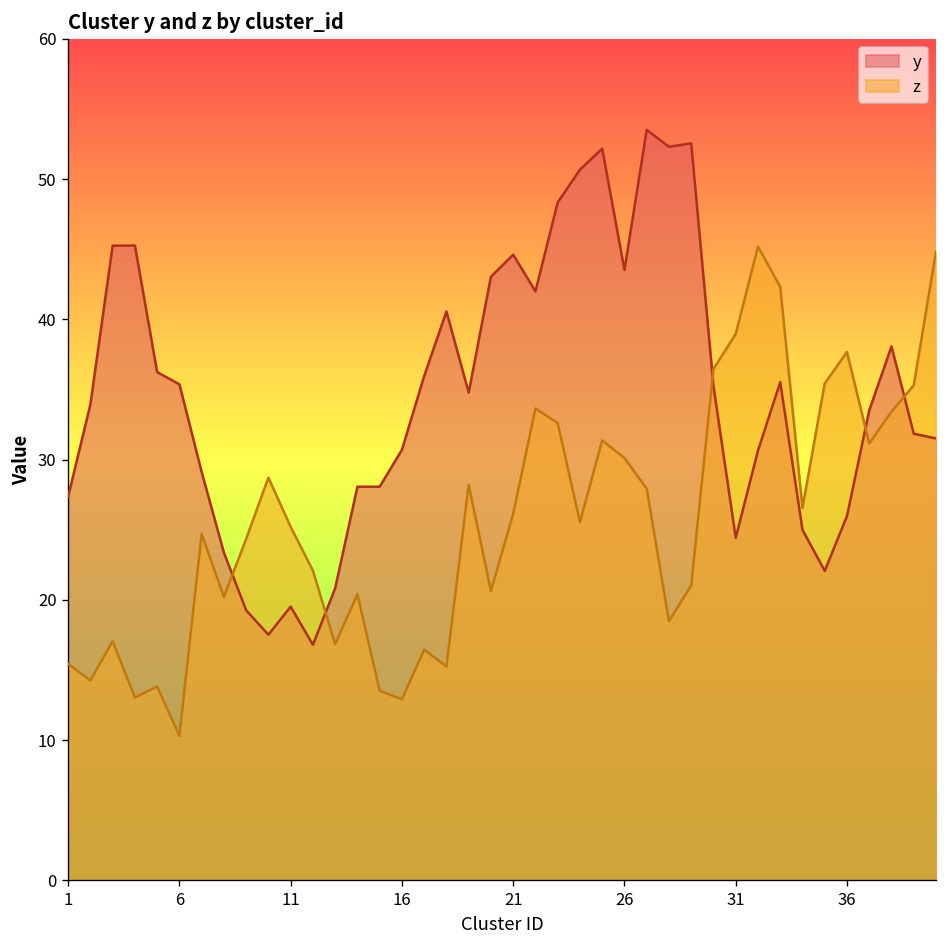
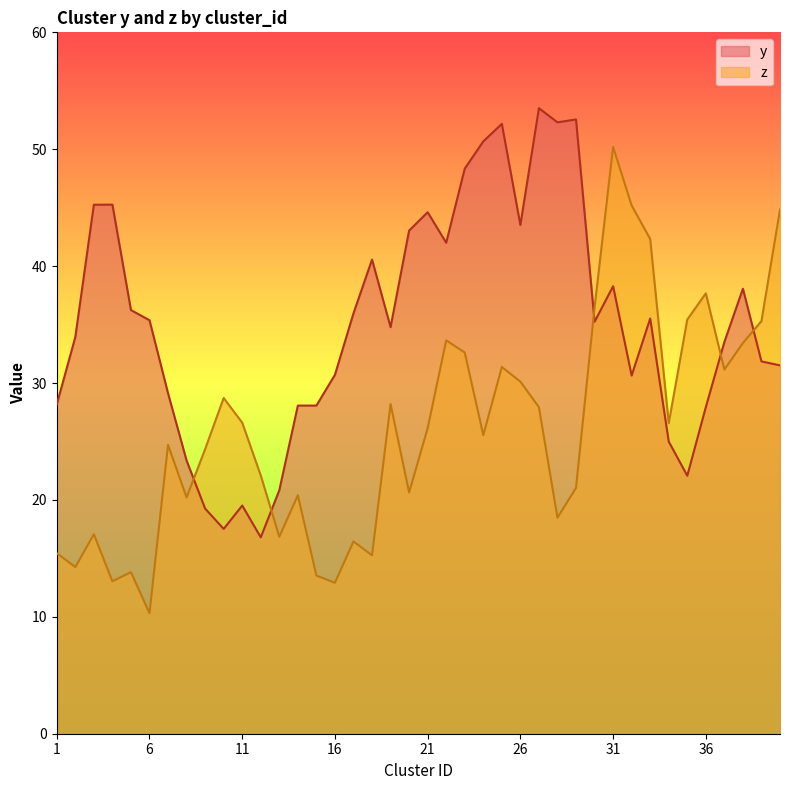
  {
    "y": {
-     "1": 27.4,
+     "1": 28.2,
      "6": 35.4,
      "11": 19.5,
      "16": 30.7,
      "21": 44.6,
      "26": 43.5,
-     "31": 24.4,
-     "36": 26.0
+     "31": 38.3,
+     "36": 27.9
    },
    "z": {
      "1": 15.4,
      "6": 10.3,
-     "11": 25.2,
+     "11": 26.6,
      "16": 12.9,
      "21": 26.1,
      "26": 30.1,
-     "31": 39.0,
+     "31": 50.2,
      "36": 37.7
    }
  }
